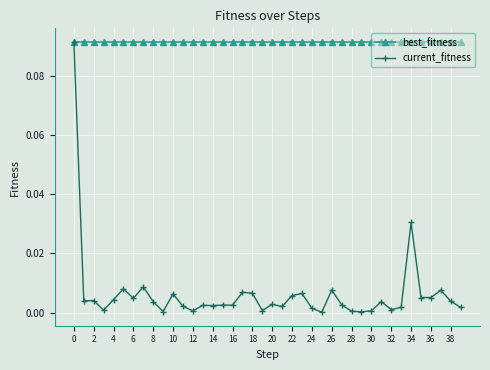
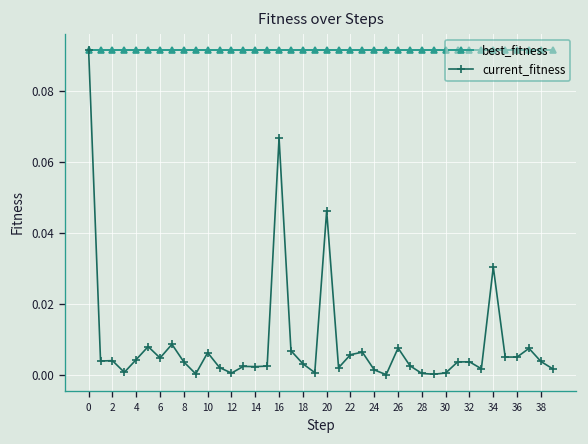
  {
    "best_fitness": {
      "2": 0.092,
      "4": 0.092,
      "6": 0.092,
      "8": 0.092,
      "10": 0.092,
      "12": 0.092,
      "14": 0.092,
      "16": 0.092,
      "18": 0.092,
      "20": 0.092,
      "22": 0.092,
      "24": 0.092,
      "26": 0.092,
      "28": 0.092
    },
    "current_fitness": {
      "2": 0.004,
      "4": 0.004,
      "6": 0.005,
      "8": 0.004,
      "10": 0.006,
      "12": 0.001,
      "14": 0.002,
-     "16": 0.002,
-     "18": 0.007,
-     "20": 0.003,
+     "16": 0.067,
+     "18": 0.003,
+     "20": 0.046,
      "22": 0.006,
      "24": 0.001,
      "26": 0.008,
      "28": 0.000,
      "30": 0.001,
-     "32": 0.001,
+     "32": 0.004,
      "34": 0.030,
      "36": 0.005,
      "38": 0.004
    }
  }
